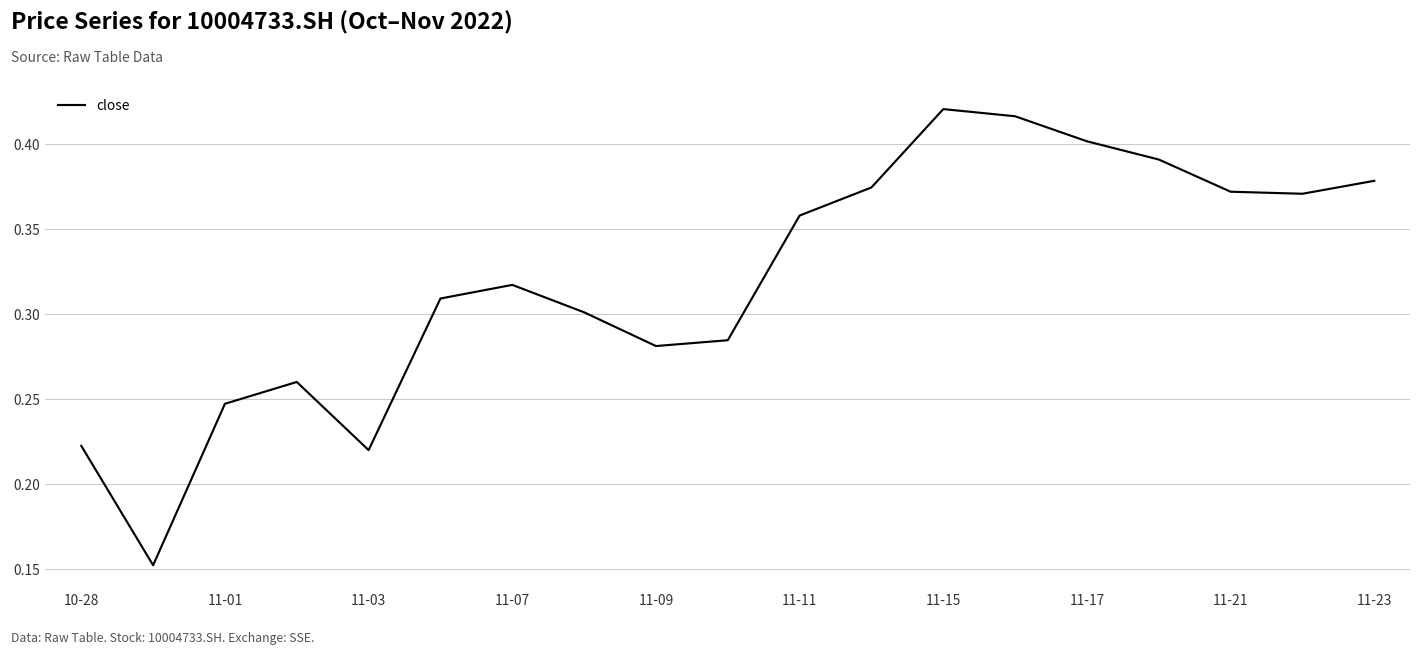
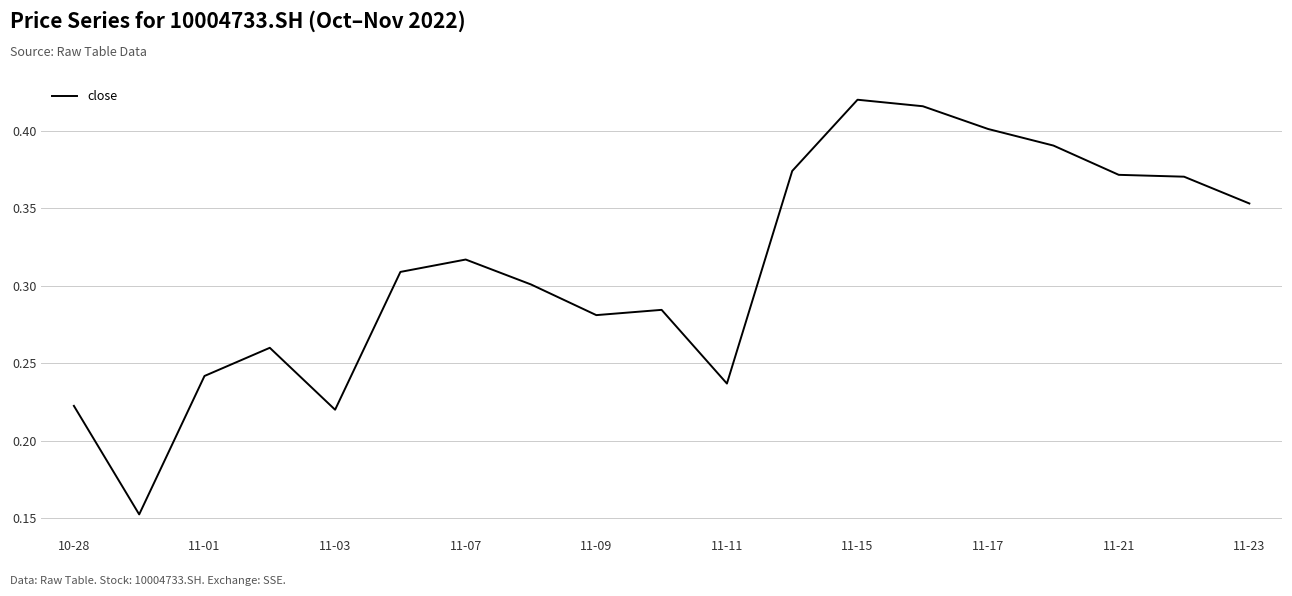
  {
    "10-28": 0.223,
-   "11-01": 0.247,
+   "11-01": 0.242,
    "11-03": 0.220,
    "11-07": 0.317,
    "11-09": 0.281,
-   "11-11": 0.358,
+   "11-11": 0.237,
    "11-15": 0.420,
    "11-17": 0.401,
    "11-21": 0.372,
-   "11-23": 0.378
+   "11-23": 0.353
  }
